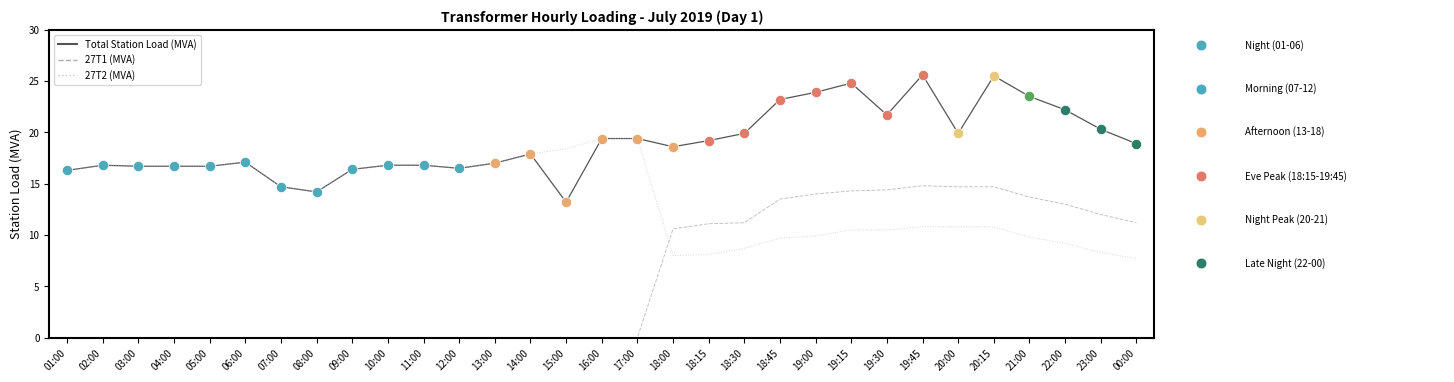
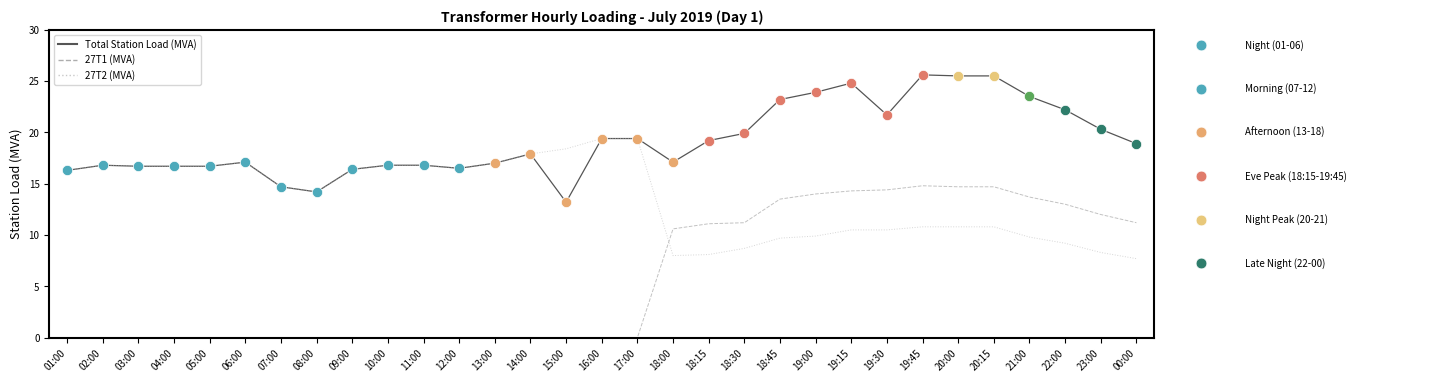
  {
    "Transformer Hourly Loading - July 2019 (Day 1)": {
      "Total Station Load (MVA)": {
-       "18:00": 18.6,
-       "20:00": 19.9
+       "18:00": 17.1,
+       "20:00": 25.5
      }
    }
  }
